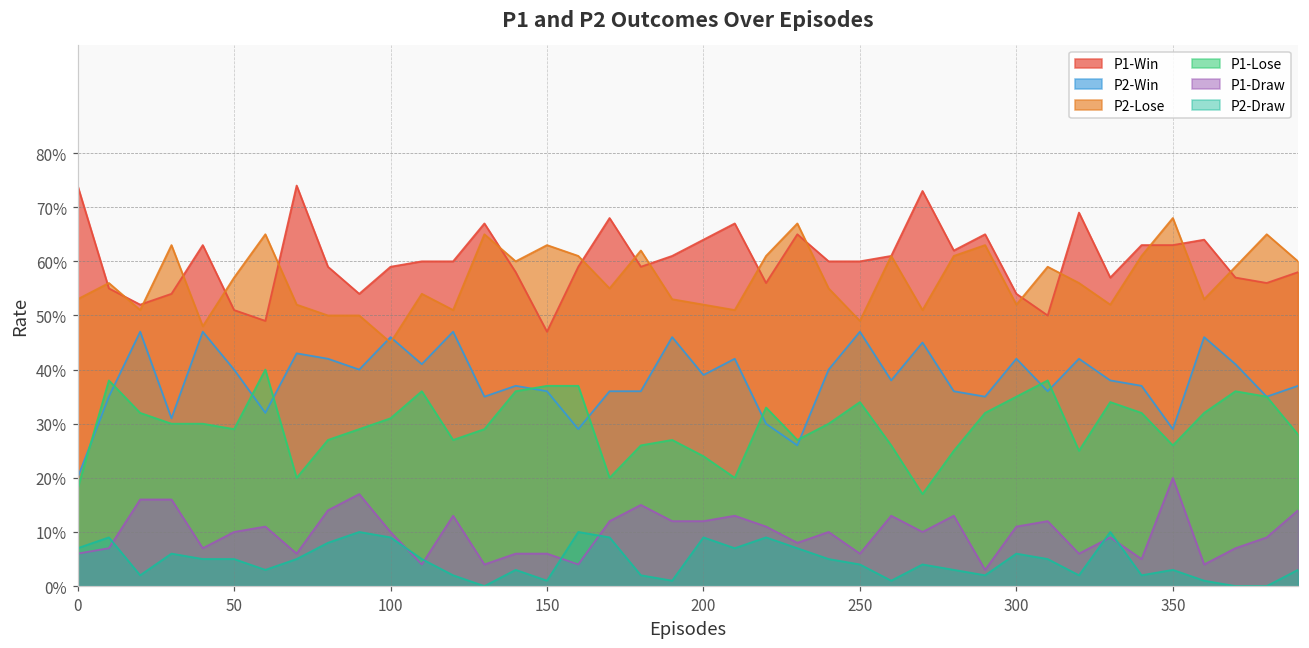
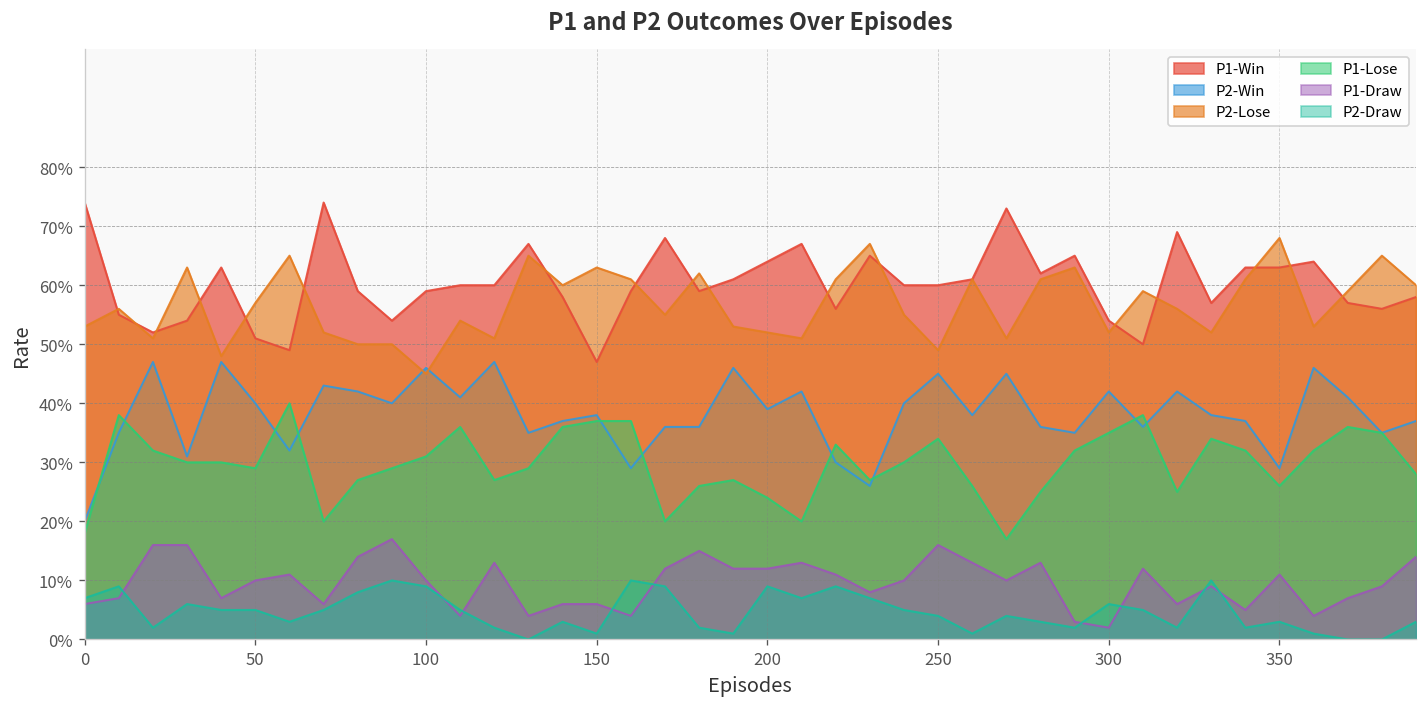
  {
    "P2-Win": {
      "0": "20%",
      "50": "40%",
      "100": "46%",
-     "150": "36%",
+     "150": "38%",
      "200": "39%",
-     "250": "47%",
+     "250": "45%",
      "300": "42%",
      "350": "29%"
    },
    "P1-Draw": {
      "0": "6%",
      "50": "10%",
      "100": "10%",
      "150": "6%",
      "200": "12%",
-     "250": "6%",
-     "300": "11%",
-     "350": "20%"
+     "250": "16%",
+     "300": "2%",
+     "350": "11%"
    }
  }
